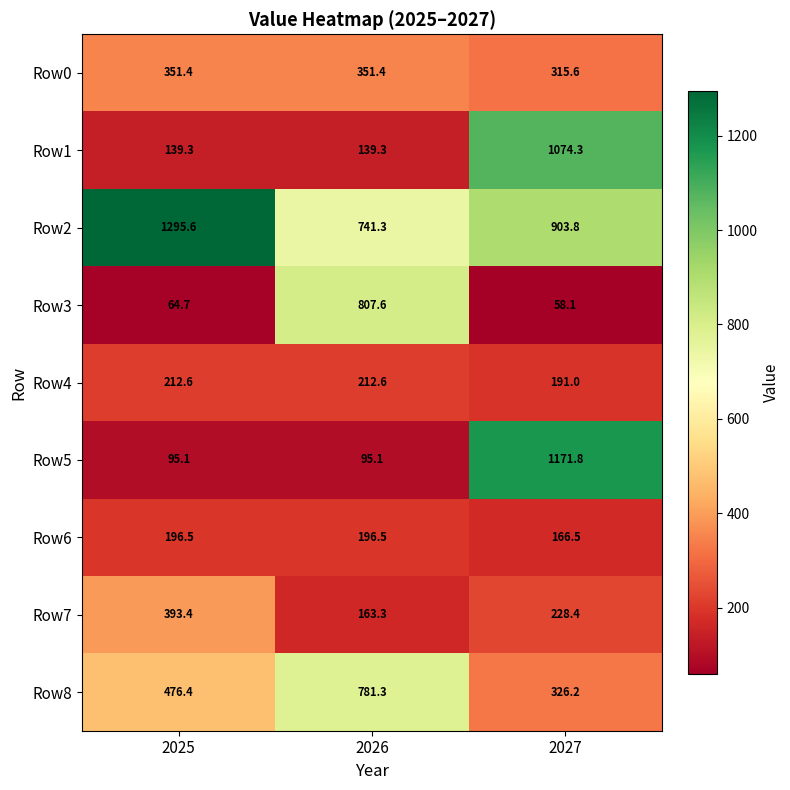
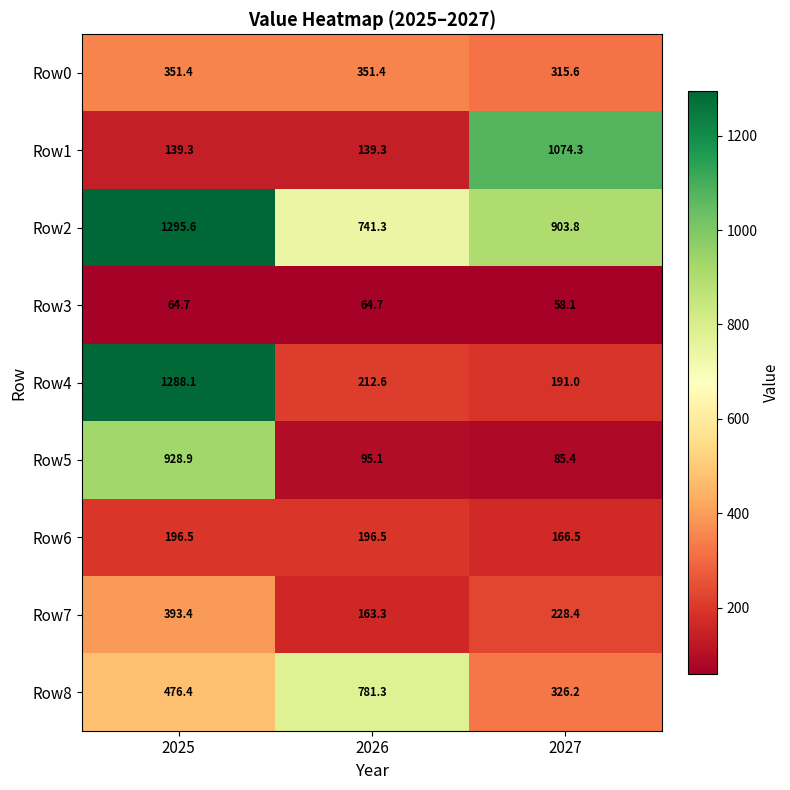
  {
    "Row0": {
      "2025": 351.4,
      "2026": 351.4,
      "2027": 315.6
    },
    "Row1": {
      "2025": 139.3,
      "2026": 139.3,
      "2027": 1074.3
    },
    "Row2": {
      "2025": 1295.6,
      "2026": 741.3,
      "2027": 903.8
    },
    "Row3": {
      "2025": 64.7,
-     "2026": 807.6,
+     "2026": 64.7,
      "2027": 58.1
    },
    "Row4": {
-     "2025": 212.6,
+     "2025": 1288.1,
      "2026": 212.6,
      "2027": 191.0
    },
    "Row5": {
-     "2025": 95.1,
+     "2025": 928.9,
      "2026": 95.1,
-     "2027": 1171.8
+     "2027": 85.4
    },
    "Row6": {
      "2025": 196.5,
      "2026": 196.5,
      "2027": 166.5
    },
    "Row7": {
      "2025": 393.4,
      "2026": 163.3,
      "2027": 228.4
    },
    "Row8": {
      "2025": 476.4,
      "2026": 781.3,
      "2027": 326.2
    }
  }
